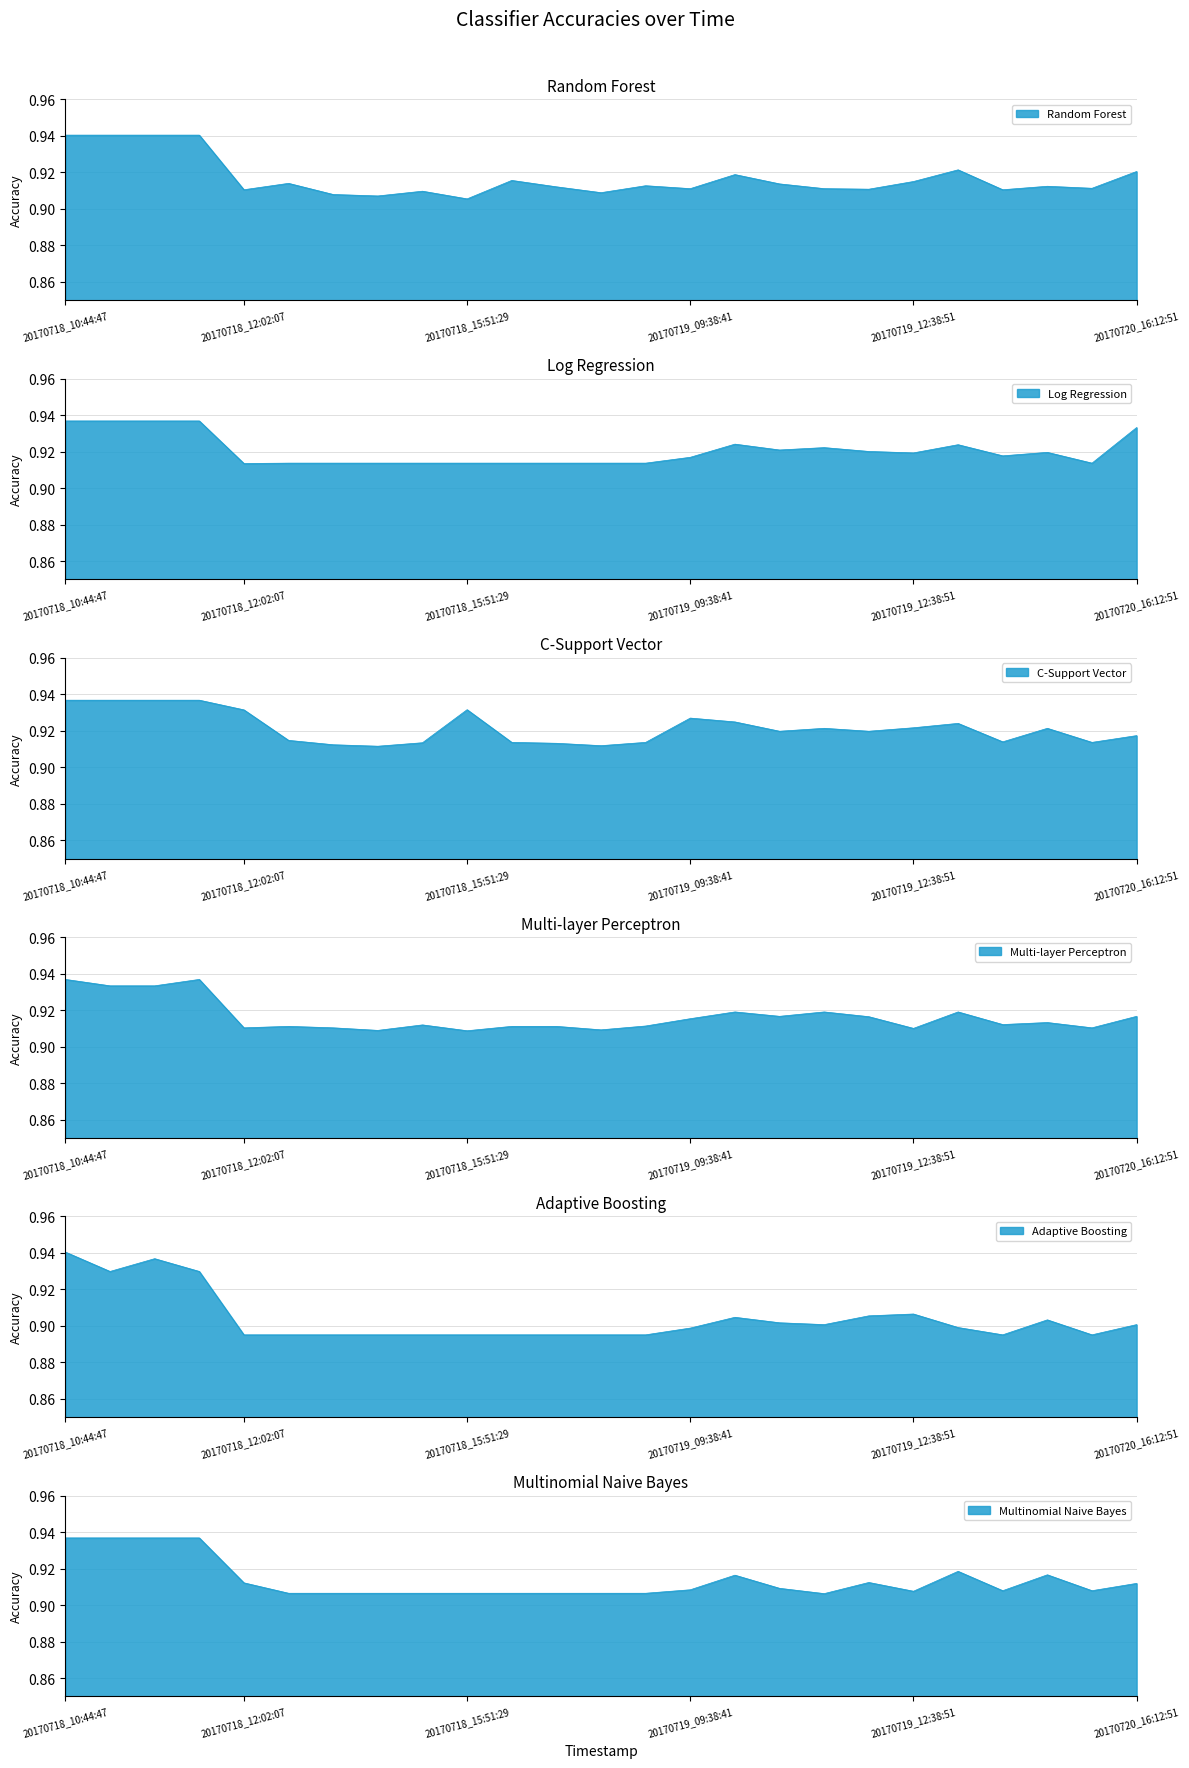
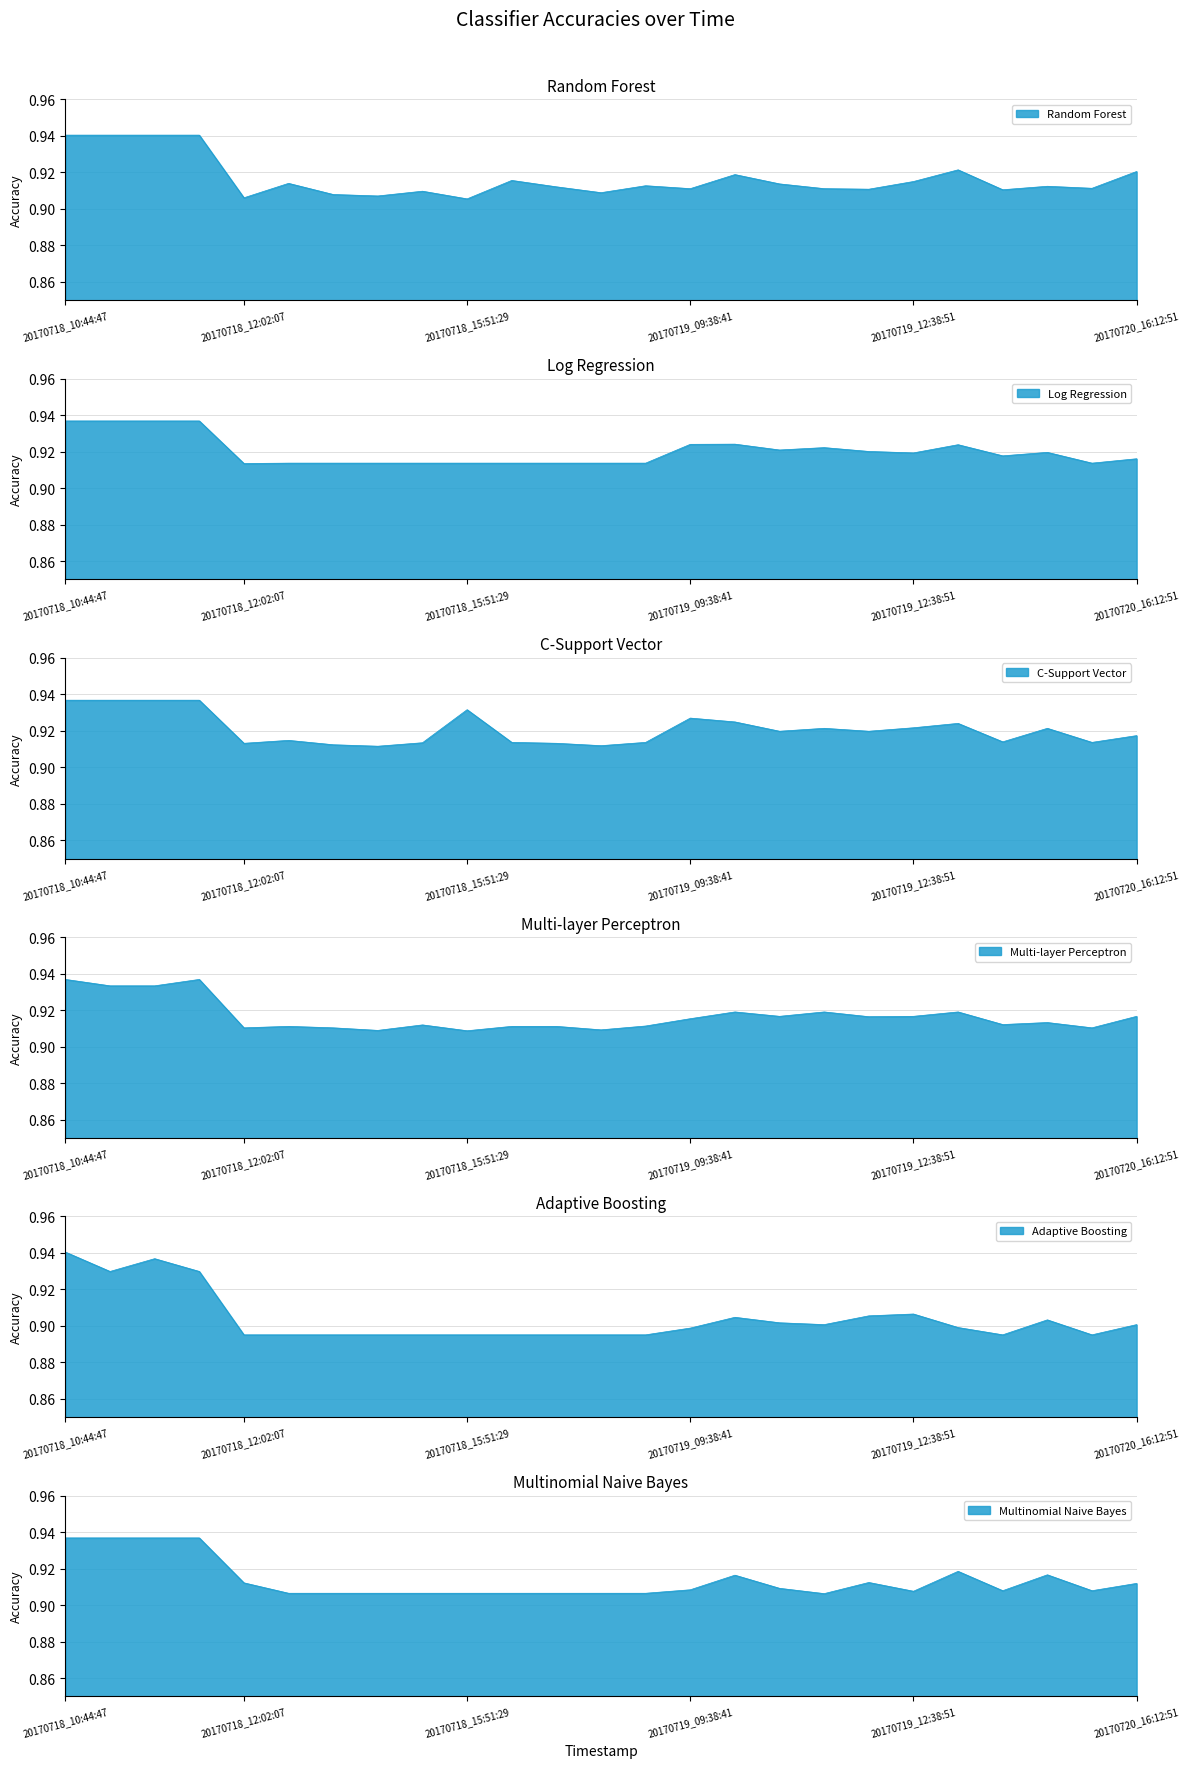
  {
    "Random Forest": {
      "20170718_10:44:47": 0.940,
-     "20170718_12:02:07": 0.911,
+     "20170718_12:02:07": 0.906,
      "20170718_15:51:29": 0.906,
      "20170719_09:38:41": 0.911,
      "20170719_12:38:51": 0.915,
      "20170720_16:12:51": 0.921
    },
    "Log Regression": {
      "20170718_10:44:47": 0.937,
      "20170718_12:02:07": 0.914,
      "20170718_15:51:29": 0.914,
-     "20170719_09:38:41": 0.917,
+     "20170719_09:38:41": 0.924,
      "20170719_12:38:51": 0.919,
-     "20170720_16:12:51": 0.933
+     "20170720_16:12:51": 0.916
    },
    "C-Support Vector": {
      "20170718_10:44:47": 0.937,
-     "20170718_12:02:07": 0.932,
+     "20170718_12:02:07": 0.913,
      "20170718_15:51:29": 0.932,
      "20170719_09:38:41": 0.927,
      "20170719_12:38:51": 0.922,
      "20170720_16:12:51": 0.917
    },
    "Multi-layer Perceptron": {
      "20170718_10:44:47": 0.937,
      "20170718_12:02:07": 0.910,
      "20170718_15:51:29": 0.909,
      "20170719_09:38:41": 0.915,
-     "20170719_12:38:51": 0.910,
+     "20170719_12:38:51": 0.917,
      "20170720_16:12:51": 0.917
    },
    "Adaptive Boosting": {
      "20170718_10:44:47": 0.940,
      "20170718_12:02:07": 0.895,
      "20170718_15:51:29": 0.895,
      "20170719_09:38:41": 0.899,
      "20170719_12:38:51": 0.907,
      "20170720_16:12:51": 0.901
    },
    "Multinomial Naive Bayes": {
      "20170718_10:44:47": 0.937,
      "20170718_12:02:07": 0.912,
      "20170718_15:51:29": 0.907,
      "20170719_09:38:41": 0.908,
      "20170719_12:38:51": 0.908,
      "20170720_16:12:51": 0.912
    }
  }
